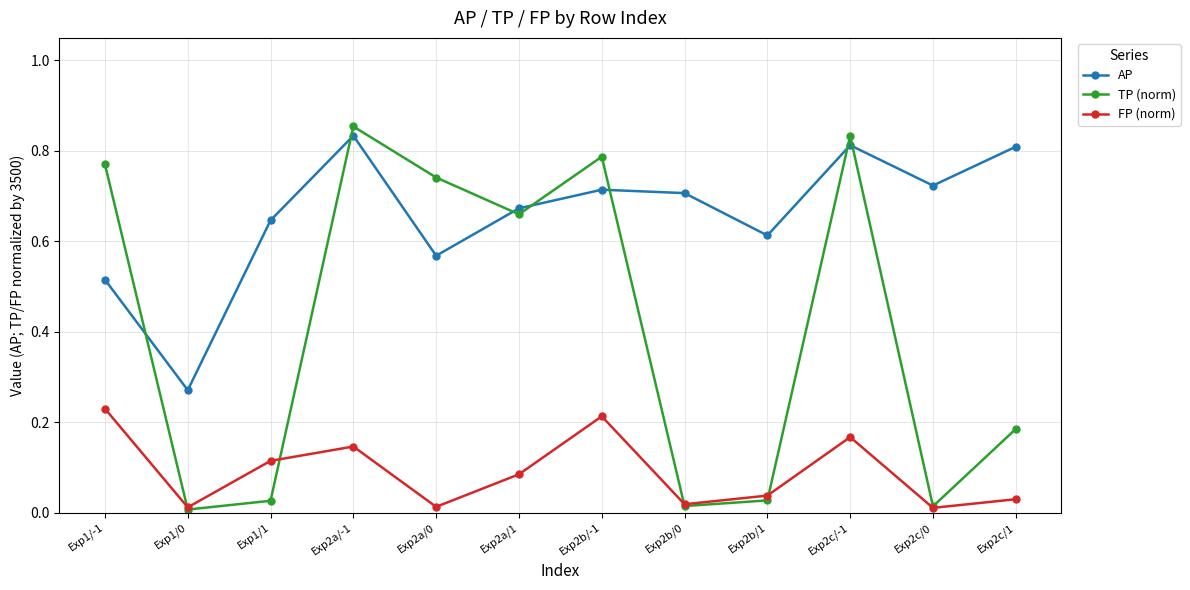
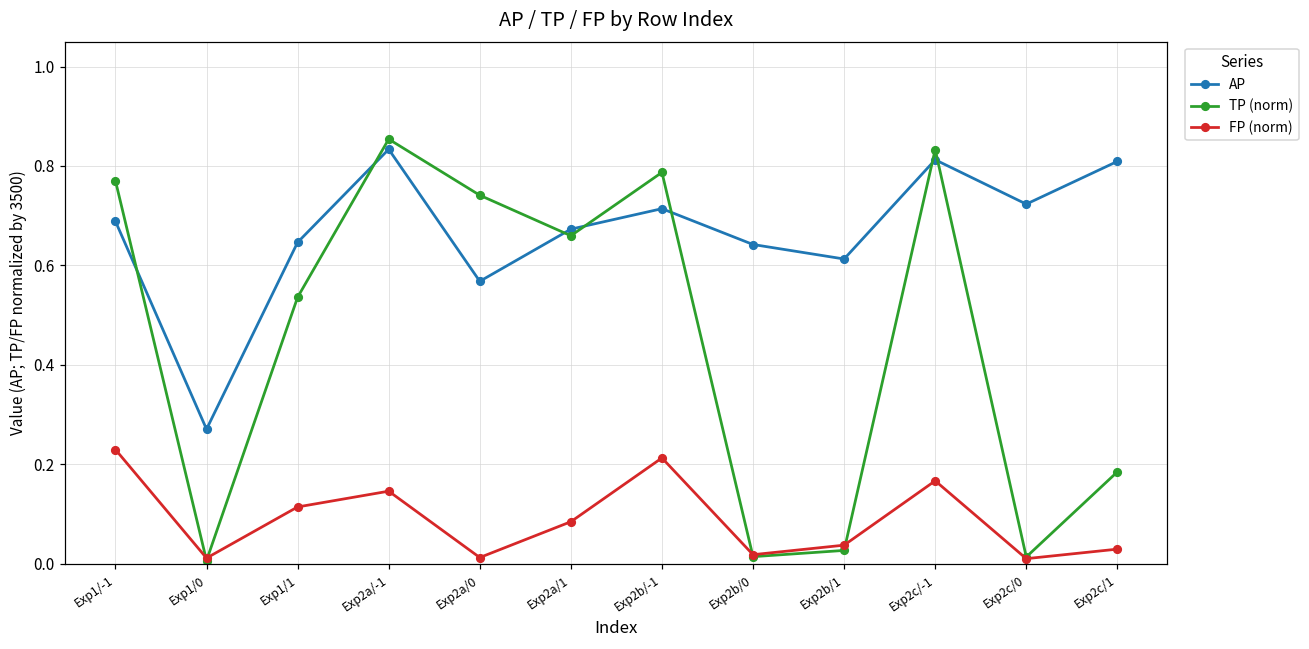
  {
    "AP": {
-     "Exp1/-1": 0.52,
+     "Exp1/-1": 0.69,
      "Exp1/0": 0.27,
      "Exp1/1": 0.65,
      "Exp2a/-1": 0.83,
      "Exp2a/0": 0.57,
      "Exp2a/1": 0.67,
      "Exp2b/-1": 0.71,
-     "Exp2b/0": 0.71,
+     "Exp2b/0": 0.64,
      "Exp2b/1": 0.61,
      "Exp2c/-1": 0.81,
      "Exp2c/0": 0.72,
      "Exp2c/1": 0.81
    },
    "TP (norm)": {
      "Exp1/-1": 0.77,
-     "Exp1/1": 0.03,
+     "Exp1/1": 0.54,
      "Exp2a/-1": 0.85,
      "Exp2a/0": 0.74,
      "Exp2a/1": 0.66,
      "Exp2b/-1": 0.79,
      "Exp2b/1": 0.03,
      "Exp2c/-1": 0.83,
      "Exp2c/1": 0.18
    },
    "FP (norm)": {
      "Exp1/-1": 0.23,
      "Exp1/1": 0.11,
      "Exp2a/-1": 0.15,
      "Exp2a/0": 0.01,
      "Exp2a/1": 0.08,
      "Exp2b/-1": 0.21,
      "Exp2b/1": 0.04,
      "Exp2c/-1": 0.17,
      "Exp2c/1": 0.03
    }
  }
